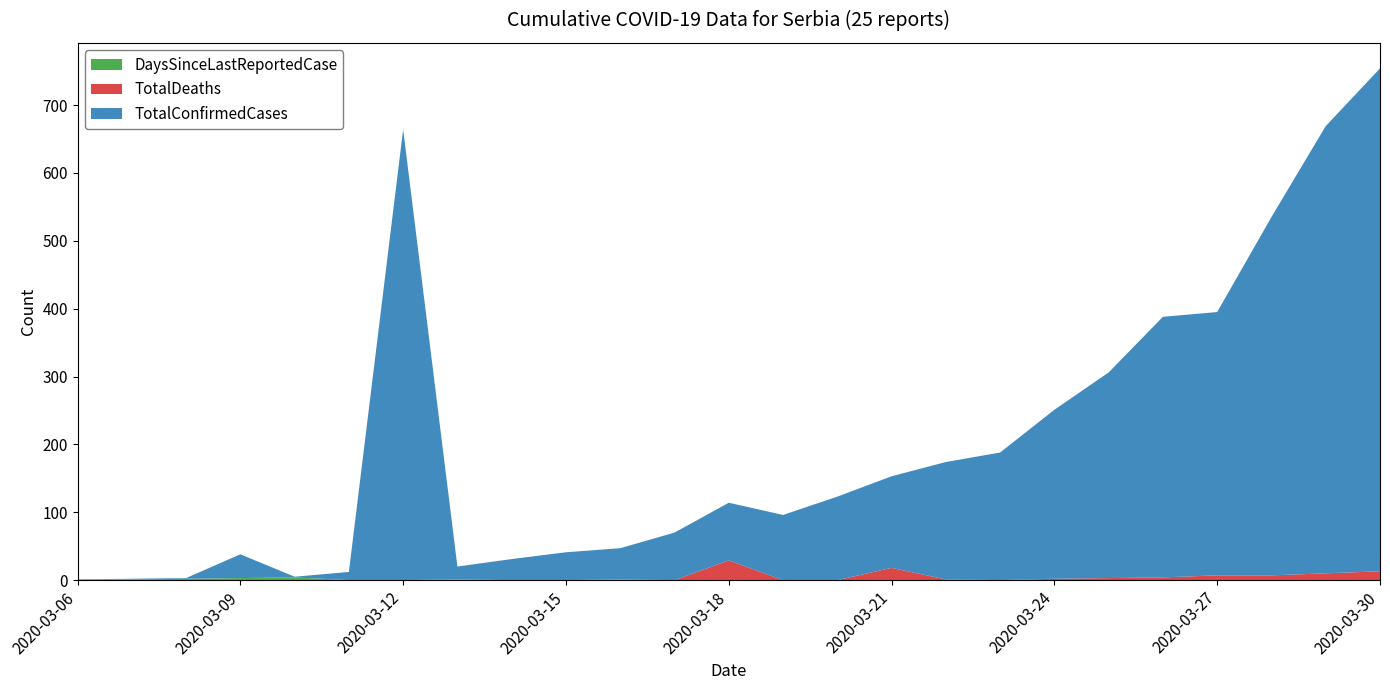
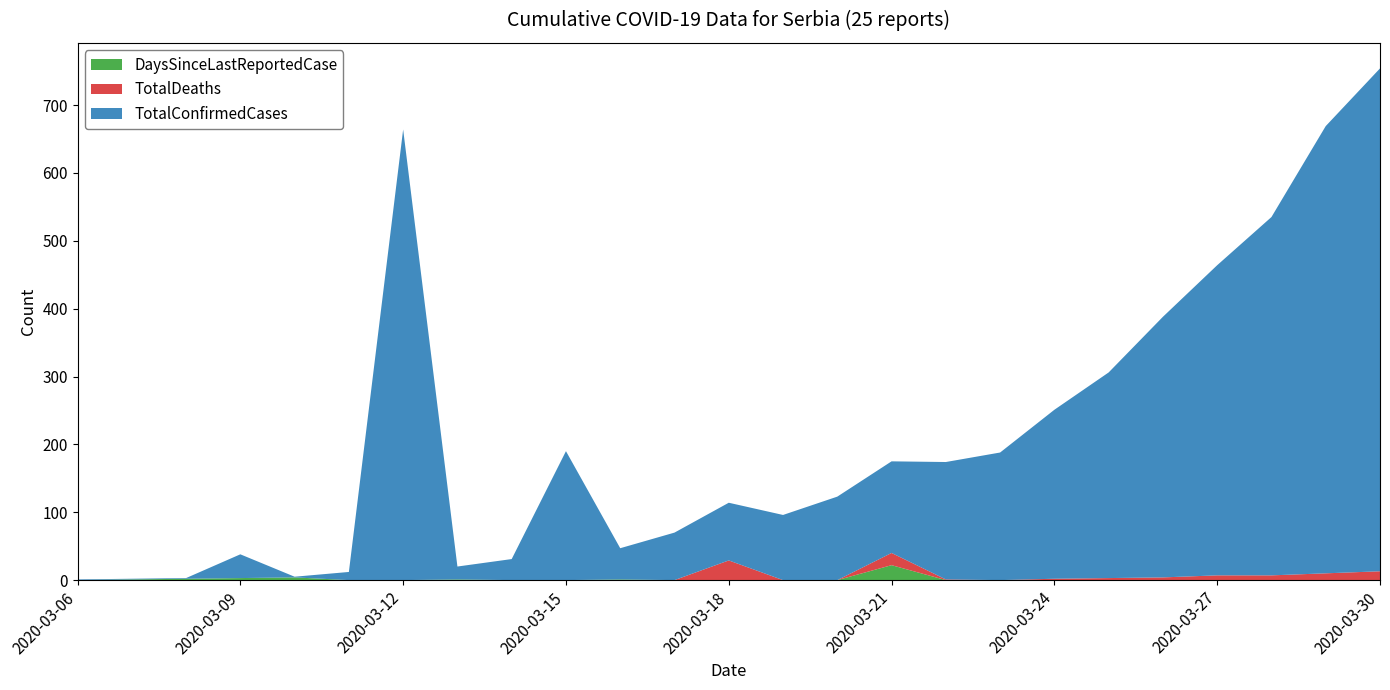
  {
    "DaysSinceLastReportedCase": {
      "2020-03-18": 0,
-     "2020-03-21": 0,
+     "2020-03-21": 20,
      "2020-03-27": 0,
      "2020-03-30": 0
    },
    "TotalDeaths": {
      "2020-03-18": 30,
      "2020-03-21": 20,
      "2020-03-27": 10,
      "2020-03-30": 10
    },
    "TotalConfirmedCases": {
      "2020-03-09": 40,
      "2020-03-12": 660,
-     "2020-03-15": 40,
+     "2020-03-15": 190,
      "2020-03-18": 90,
      "2020-03-21": 140,
      "2020-03-24": 250,
-     "2020-03-27": 390,
+     "2020-03-27": 460,
      "2020-03-30": 740
    }
  }
